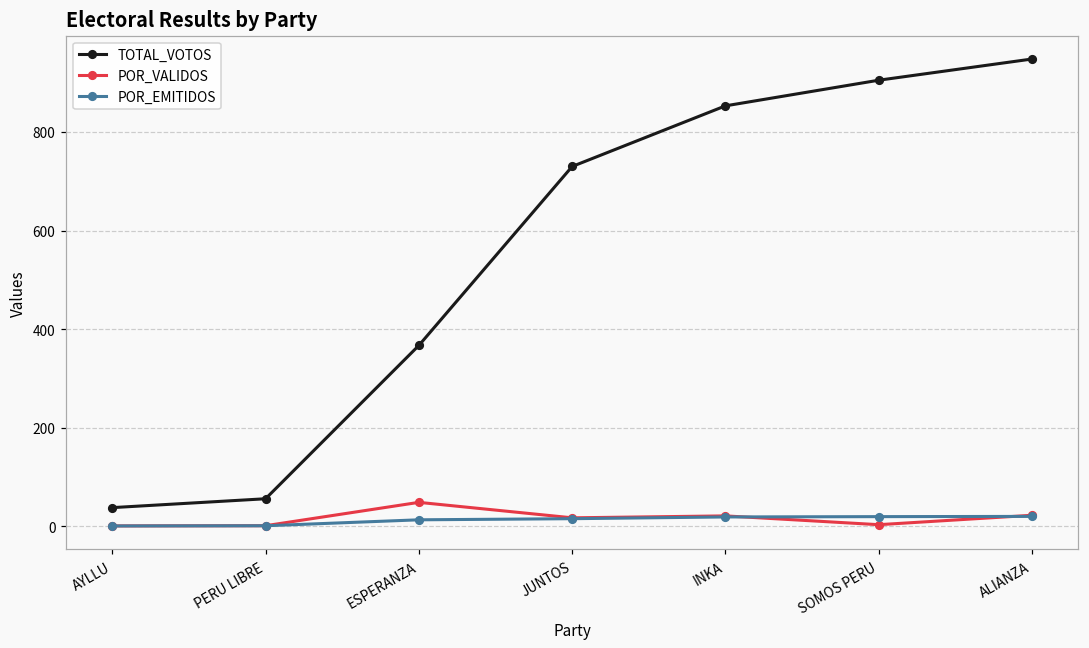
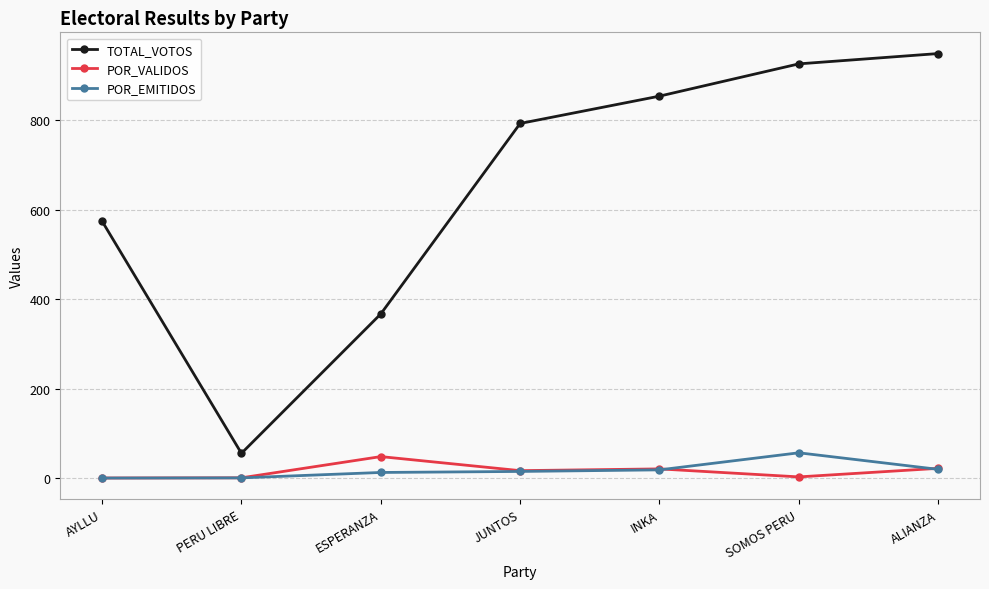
  {
    "TOTAL_VOTOS": {
-     "AYLLU": 40,
+     "AYLLU": 570,
      "PERU LIBRE": 60,
      "ESPERANZA": 370,
-     "JUNTOS": 730,
+     "JUNTOS": 790,
      "INKA": 850,
-     "SOMOS PERU": 910,
+     "SOMOS PERU": 930,
      "ALIANZA": 950
    },
    "POR_VALIDOS": {
      "ESPERANZA": 50,
      "SOMOS PERU": 0
    },
    "POR_EMITIDOS": {
      "ESPERANZA": 10,
-     "SOMOS PERU": 20
+     "SOMOS PERU": 60
    }
  }
